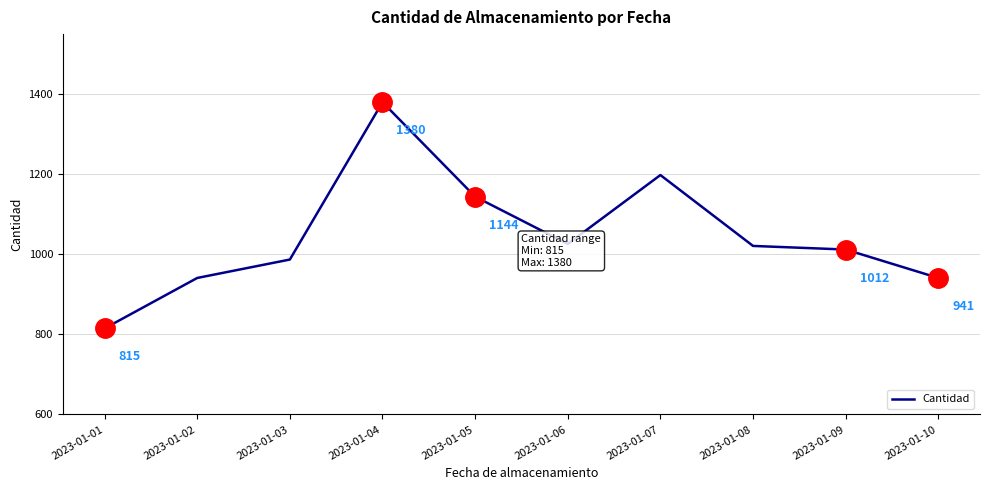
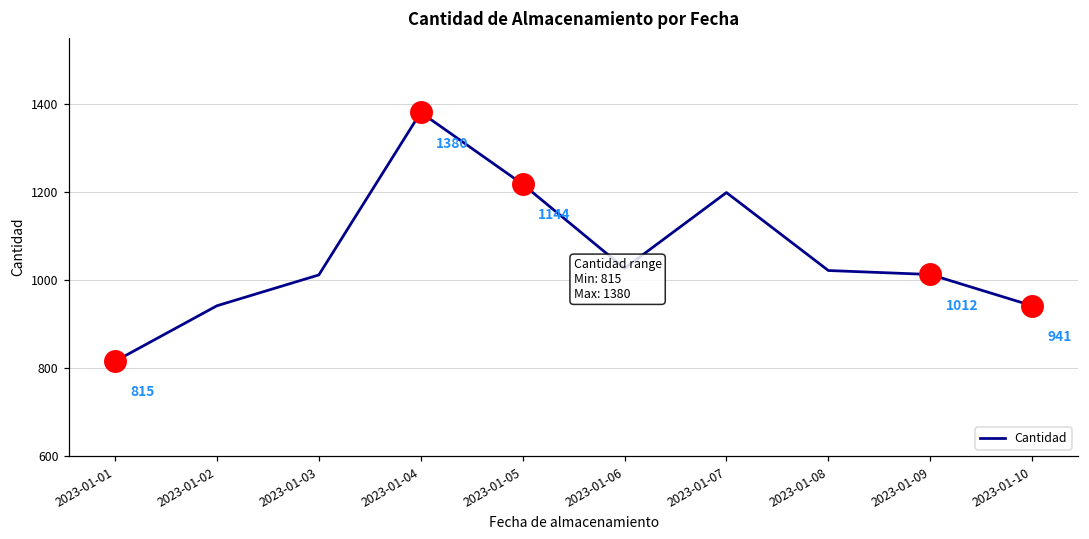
  {
    "Cantidad": {
      "2023-01-02": 940,
-     "2023-01-03": 990,
-     "2023-01-05": 1140,
+     "2023-01-03": 1010,
+     "2023-01-05": 1220,
      "2023-01-07": 1200,
      "2023-01-08": 1020
    }
  }
